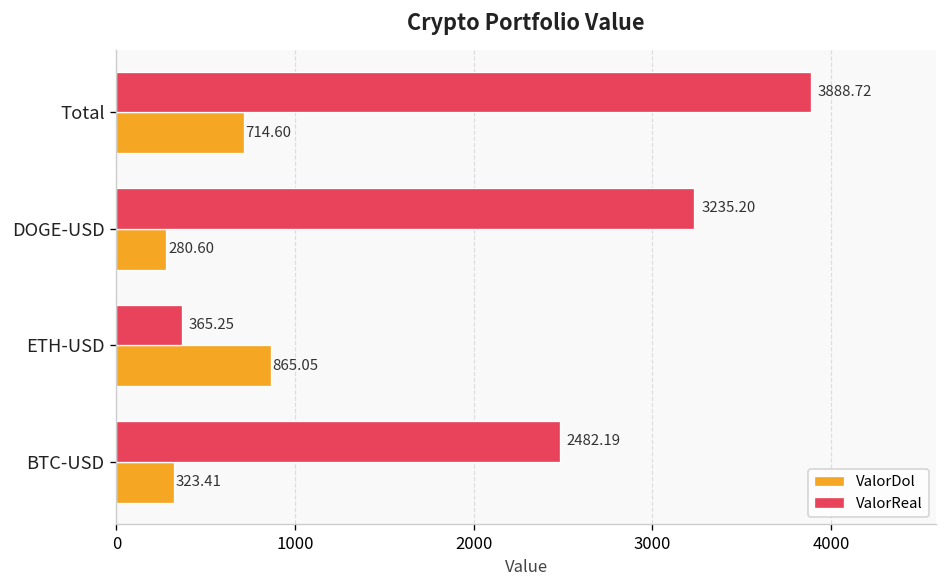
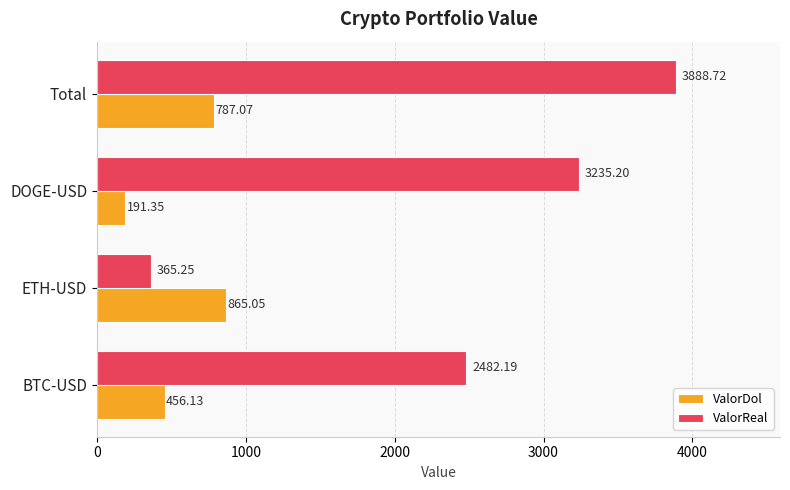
  {
    "ValorDol": {
-     "Total": 714.60,
-     "DOGE-USD": 280.60,
+     "Total": 787.07,
+     "DOGE-USD": 191.35,
      "ETH-USD": 865.05,
-     "BTC-USD": 323.41
+     "BTC-USD": 456.13
    },
    "ValorReal": {
      "Total": 3888.72,
      "DOGE-USD": 3235.20,
      "ETH-USD": 365.25,
      "BTC-USD": 2482.19
    }
  }
